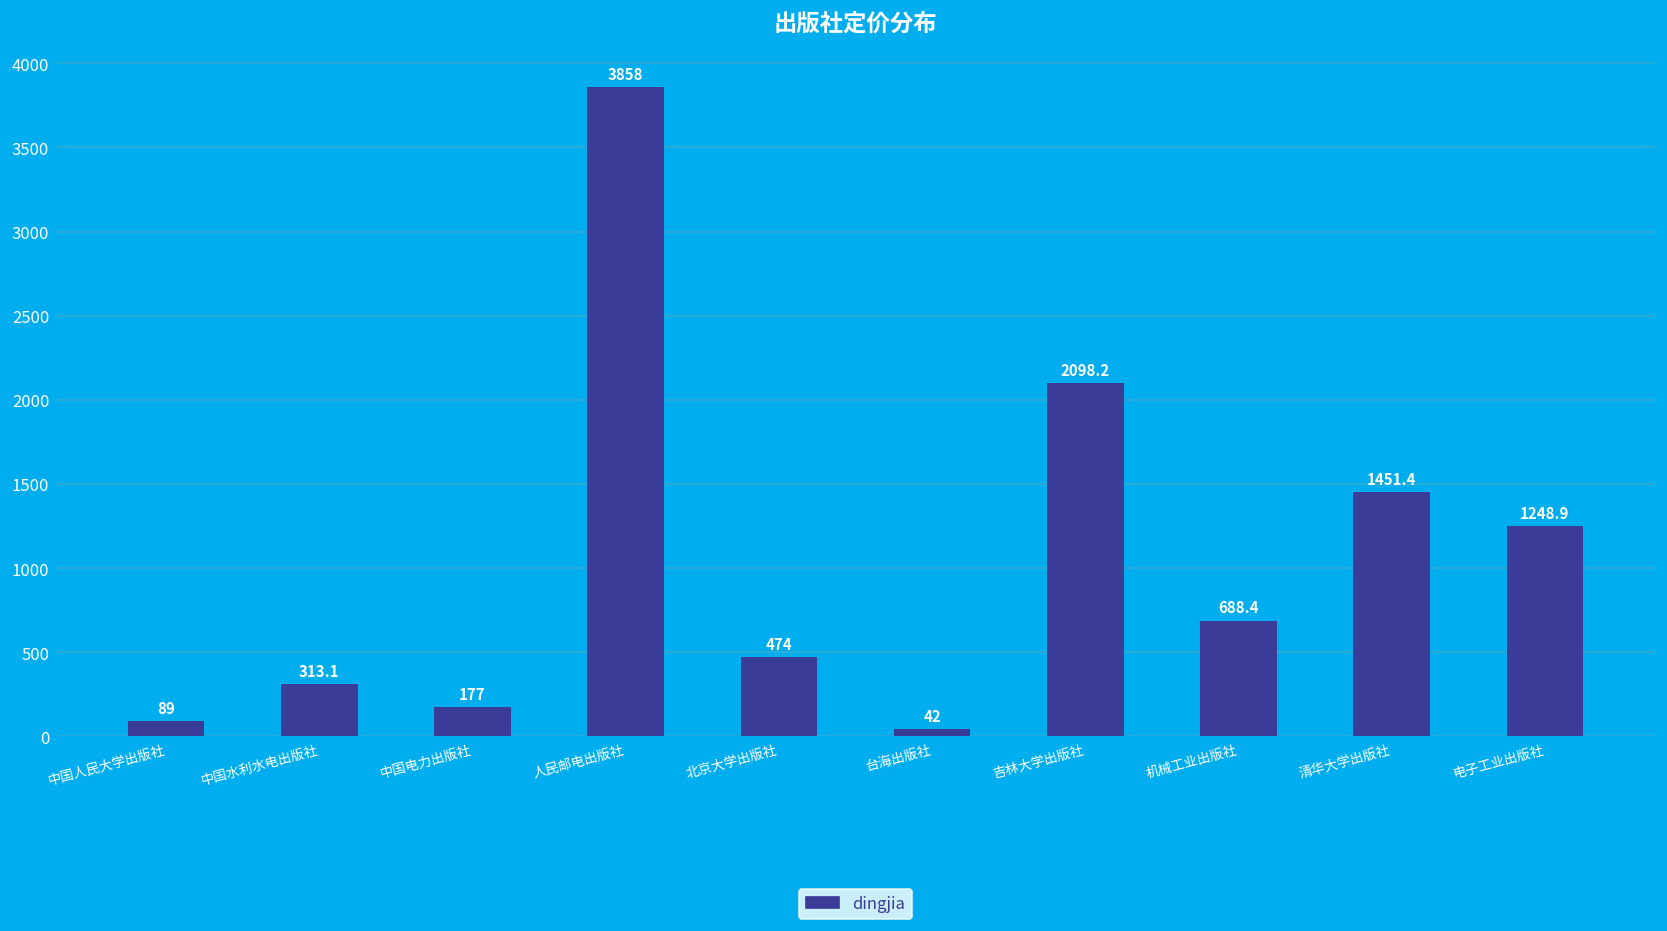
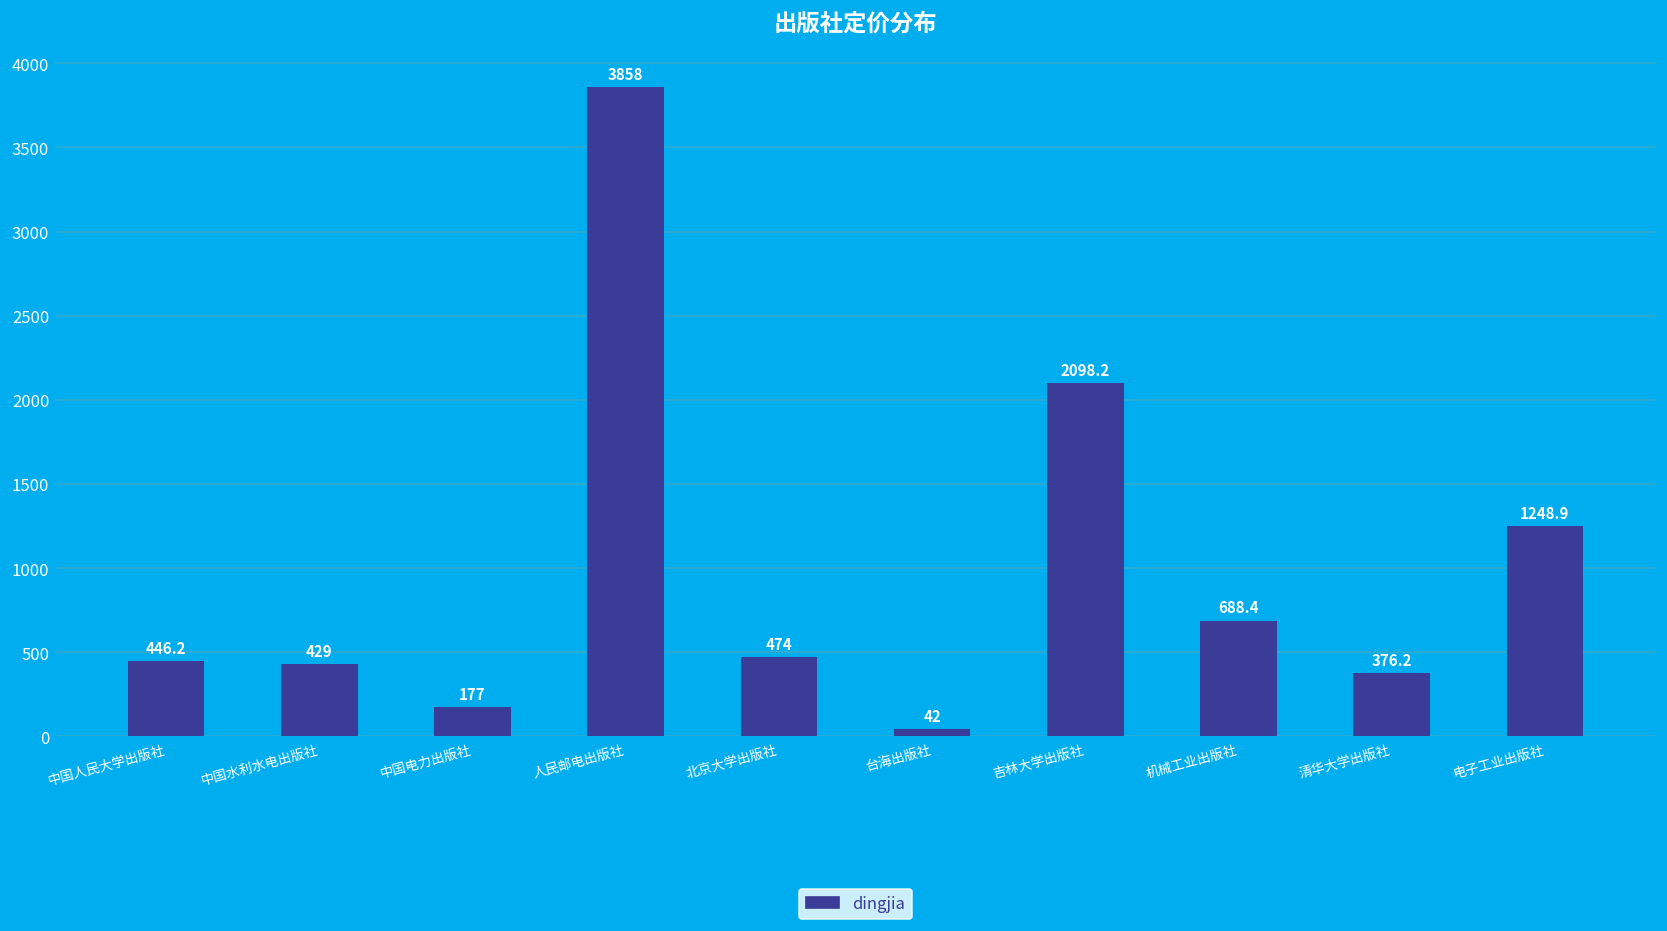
  {
-   "中国人民大学出版社": 89,
-   "中国水利水电出版社": 313.1,
+   "中国人民大学出版社": 446.2,
+   "中国水利水电出版社": 429,
    "中国电力出版社": 177,
    "人民邮电出版社": 3858,
    "北京大学出版社": 474,
    "台海出版社": 42,
    "吉林大学出版社": 2098.2,
    "机械工业出版社": 688.4,
-   "清华大学出版社": 1451.4,
+   "清华大学出版社": 376.2,
    "电子工业出版社": 1248.9
  }
